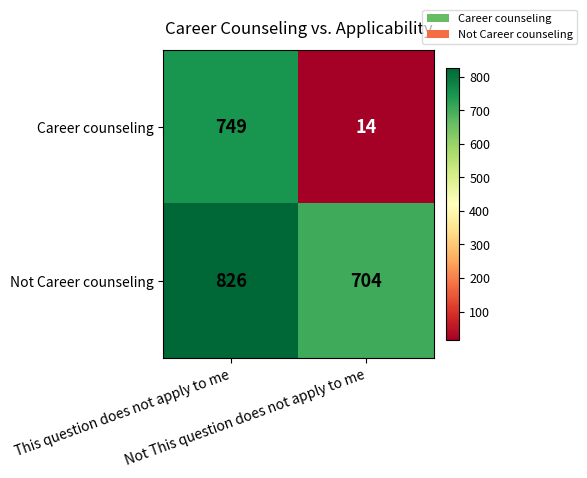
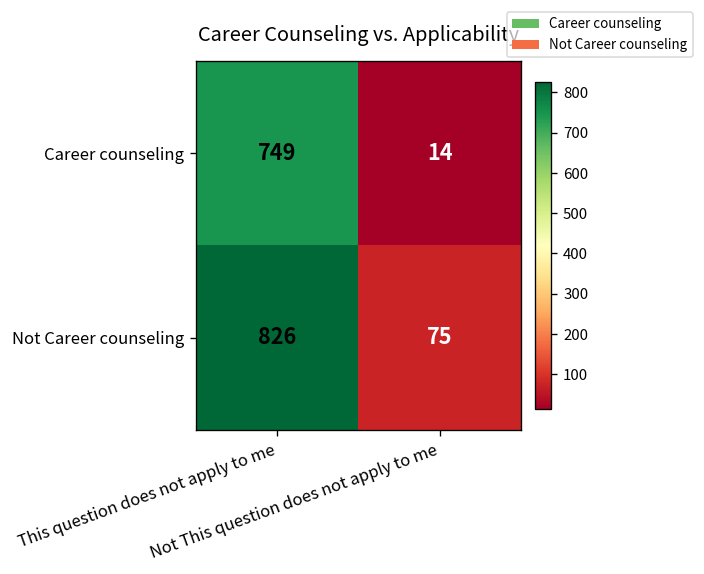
  {
    "Career counseling": {
      "This question does not apply to me": 749,
      "Not This question does not apply to me": 14
    },
    "Not Career counseling": {
      "This question does not apply to me": 826,
-     "Not This question does not apply to me": 704
+     "Not This question does not apply to me": 75
    }
  }
